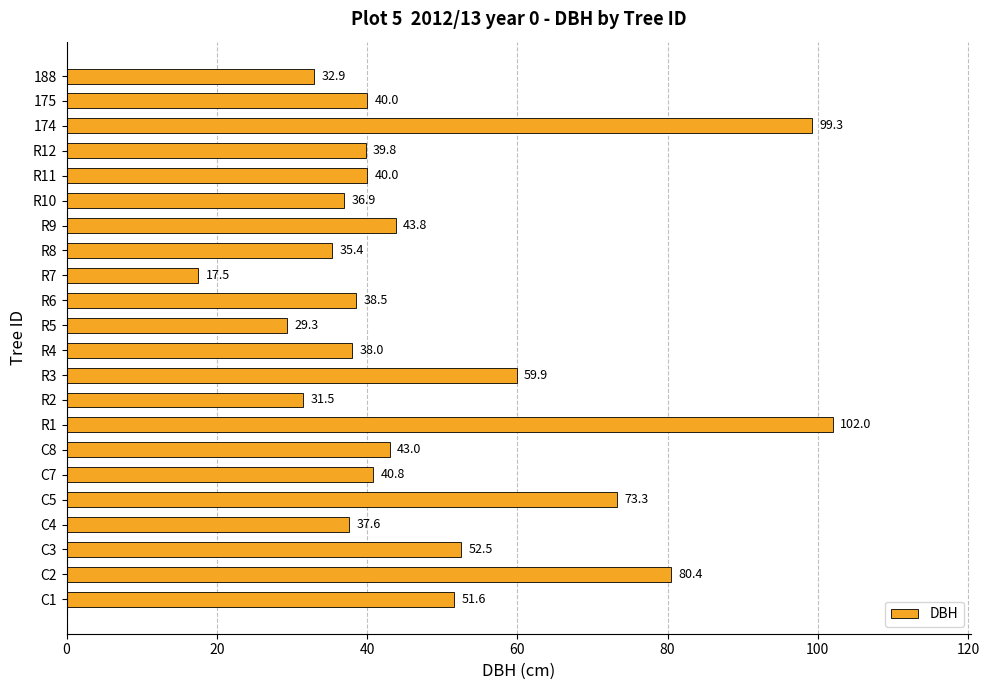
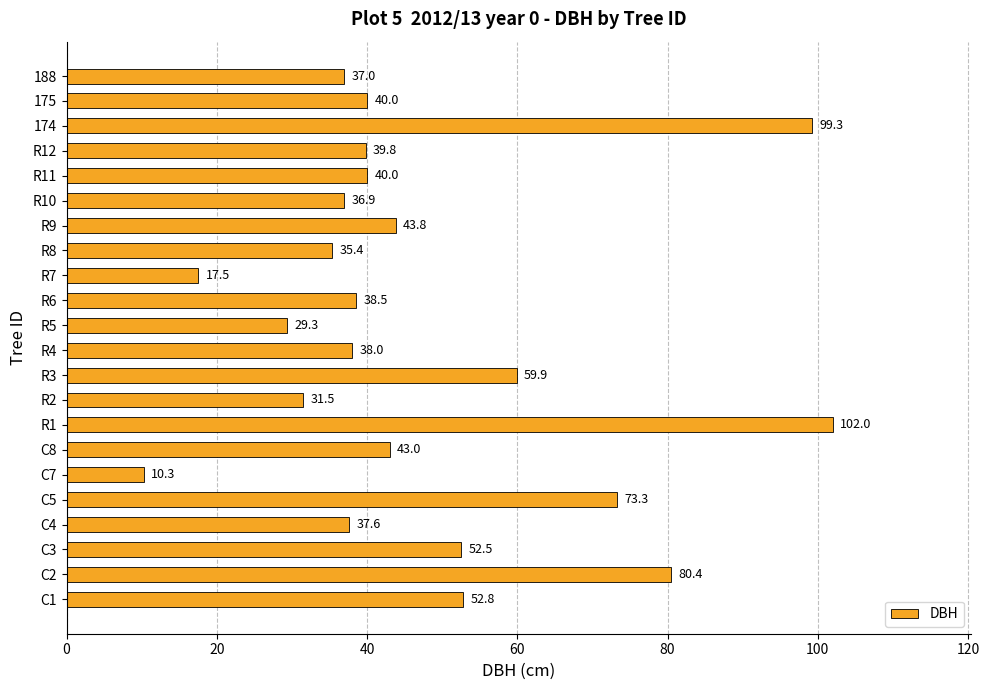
  {
-   "188": 32.9,
+   "188": 37.0,
    "175": 40.0,
    "174": 99.3,
    "R12": 39.8,
    "R11": 40.0,
    "R10": 36.9,
    "R9": 43.8,
    "R8": 35.4,
    "R7": 17.5,
    "R6": 38.5,
    "R5": 29.3,
    "R4": 38.0,
    "R3": 59.9,
    "R2": 31.5,
    "R1": 102.0,
    "C8": 43.0,
-   "C7": 40.8,
+   "C7": 10.3,
    "C5": 73.3,
    "C4": 37.6,
    "C3": 52.5,
    "C2": 80.4,
-   "C1": 51.6
+   "C1": 52.8
  }
